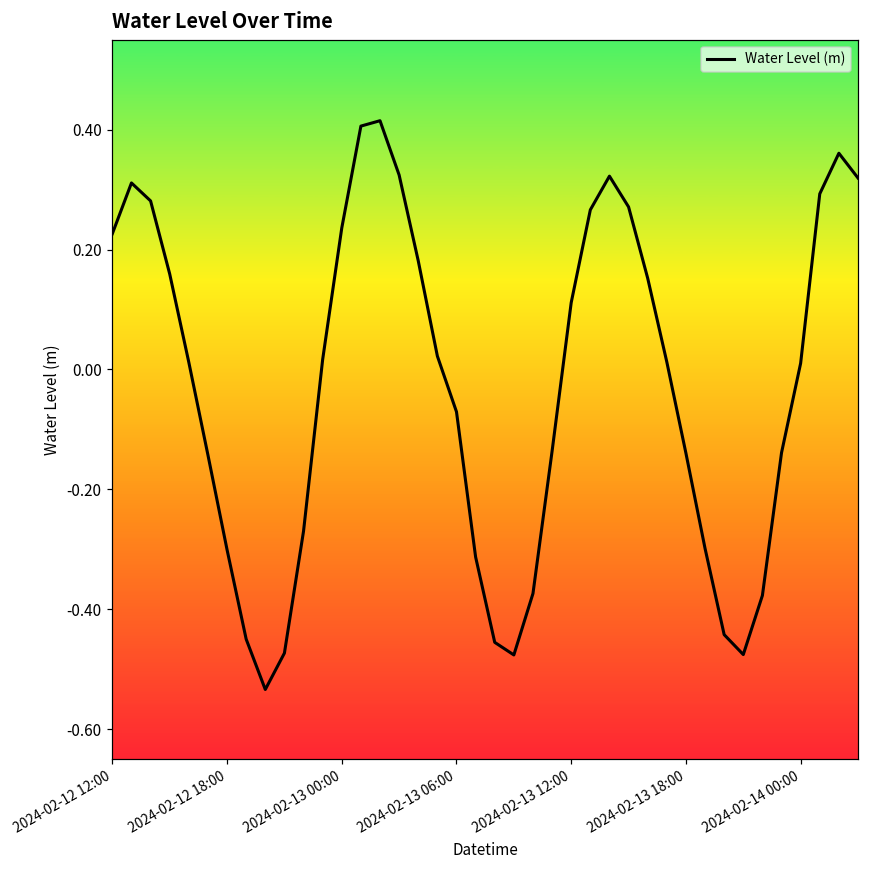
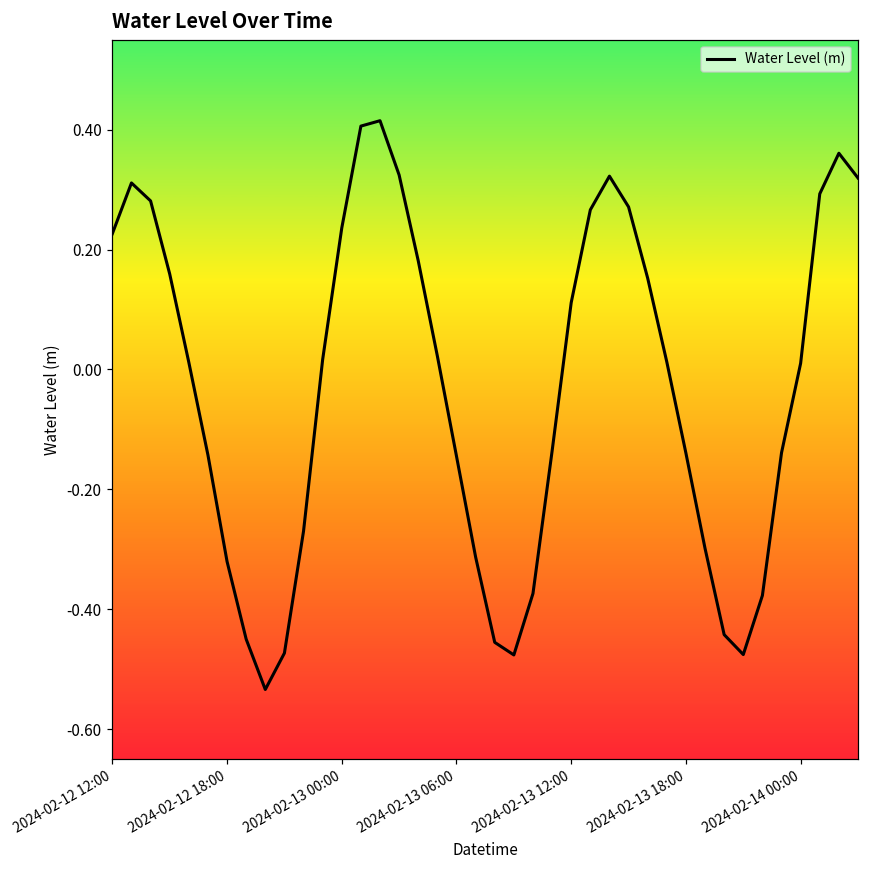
  {
    "2024-02-12 12:00": 0.23,
-   "2024-02-12 18:00": -0.30,
+   "2024-02-12 18:00": -0.32,
    "2024-02-13 00:00": 0.24,
-   "2024-02-13 06:00": -0.07,
+   "2024-02-13 06:00": -0.14,
    "2024-02-13 12:00": 0.11,
    "2024-02-13 18:00": -0.14,
    "2024-02-14 00:00": 0.01
  }
